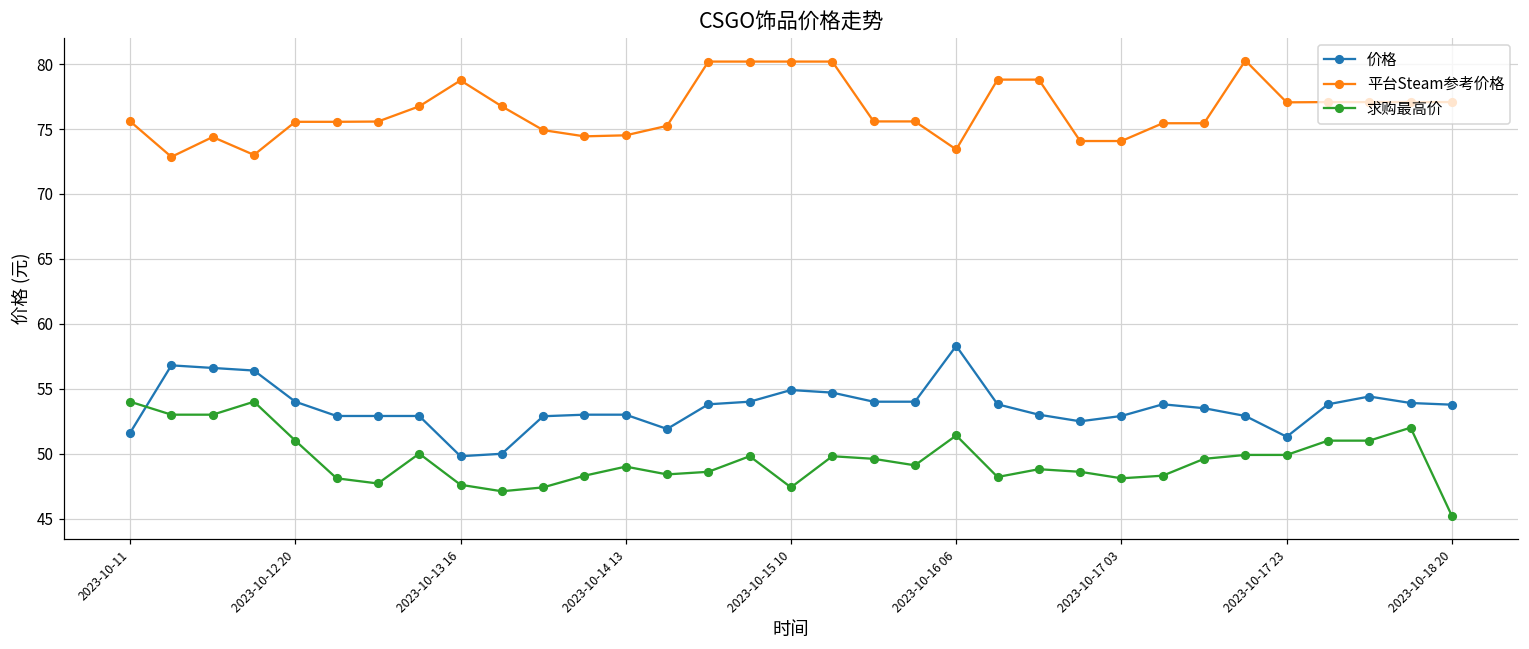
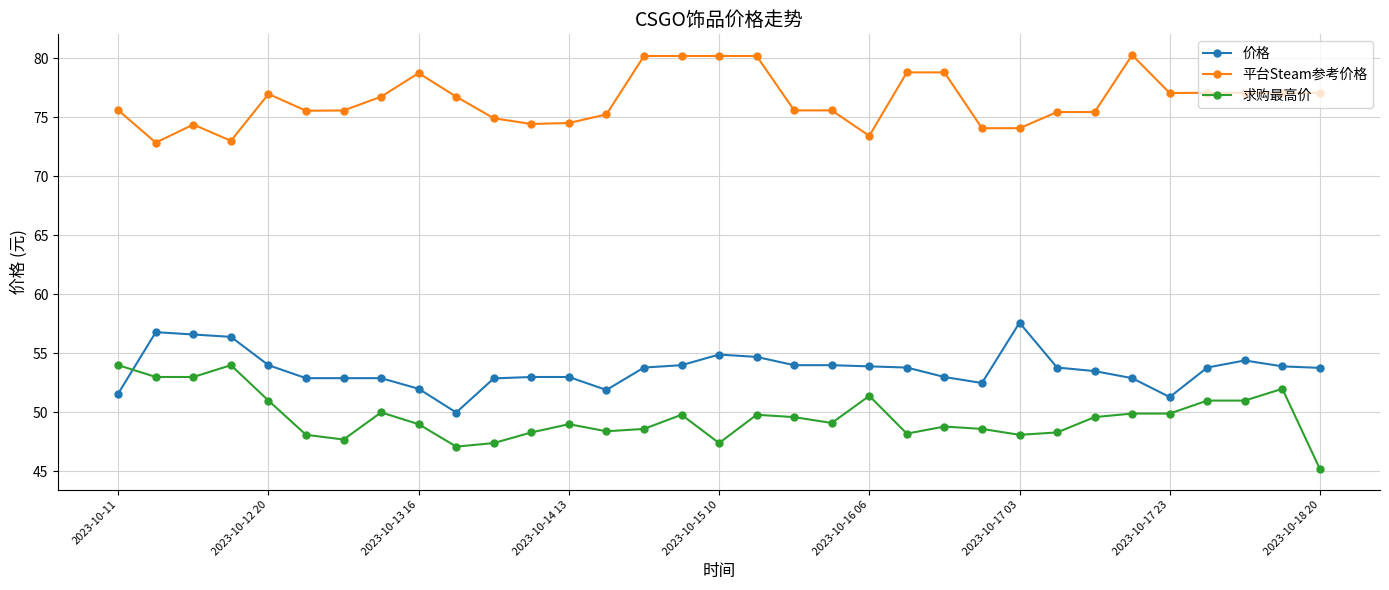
  {
    "价格": {
      "2023-10-11": 51.6,
      "2023-10-12 20": 54.0,
-     "2023-10-13 16": 49.8,
+     "2023-10-13 16": 52.0,
      "2023-10-14 13": 53.0,
      "2023-10-15 10": 54.9,
-     "2023-10-16 06": 58.3,
-     "2023-10-17 03": 52.9,
+     "2023-10-16 06": 53.9,
+     "2023-10-17 03": 57.6,
      "2023-10-17 23": 51.3,
      "2023-10-18 20": 53.8
    },
    "平台Steam参考价格": {
      "2023-10-11": 75.6,
-     "2023-10-12 20": 75.6,
+     "2023-10-12 20": 77.0,
      "2023-10-13 16": 78.8,
      "2023-10-14 13": 74.5,
      "2023-10-15 10": 80.2,
      "2023-10-16 06": 73.4,
      "2023-10-17 03": 74.1,
      "2023-10-17 23": 77.1
    },
    "求购最高价": {
      "2023-10-11": 54.0,
      "2023-10-12 20": 51.0,
-     "2023-10-13 16": 47.6,
+     "2023-10-13 16": 49.0,
      "2023-10-14 13": 49.0,
      "2023-10-15 10": 47.4,
      "2023-10-16 06": 51.4,
      "2023-10-17 03": 48.1,
      "2023-10-17 23": 49.9,
      "2023-10-18 20": 45.2
    }
  }
